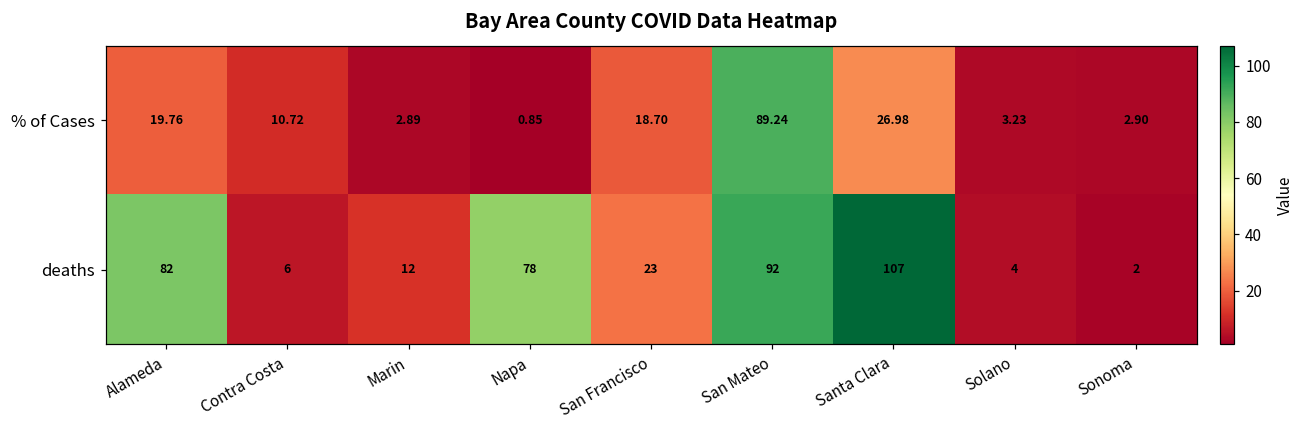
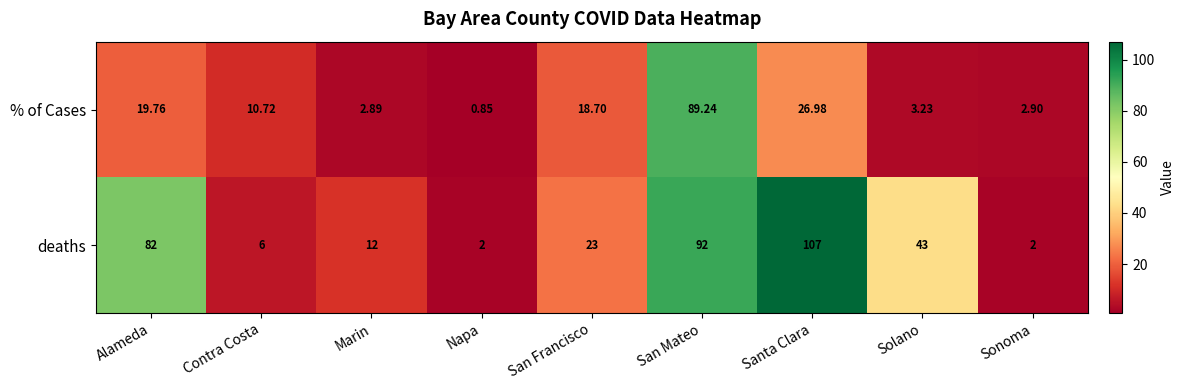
  {
    "% of Cases": {
      "Alameda": 19.76,
      "Contra Costa": 10.72,
      "Marin": 2.89,
      "Napa": 0.85,
      "San Francisco": 18.70,
      "San Mateo": 89.24,
      "Santa Clara": 26.98,
      "Solano": 3.23,
      "Sonoma": 2.90
    },
    "deaths": {
      "Alameda": 82,
      "Contra Costa": 6,
      "Marin": 12,
-     "Napa": 78,
+     "Napa": 2,
      "San Francisco": 23,
      "San Mateo": 92,
      "Santa Clara": 107,
-     "Solano": 4,
+     "Solano": 43,
      "Sonoma": 2
    }
  }
